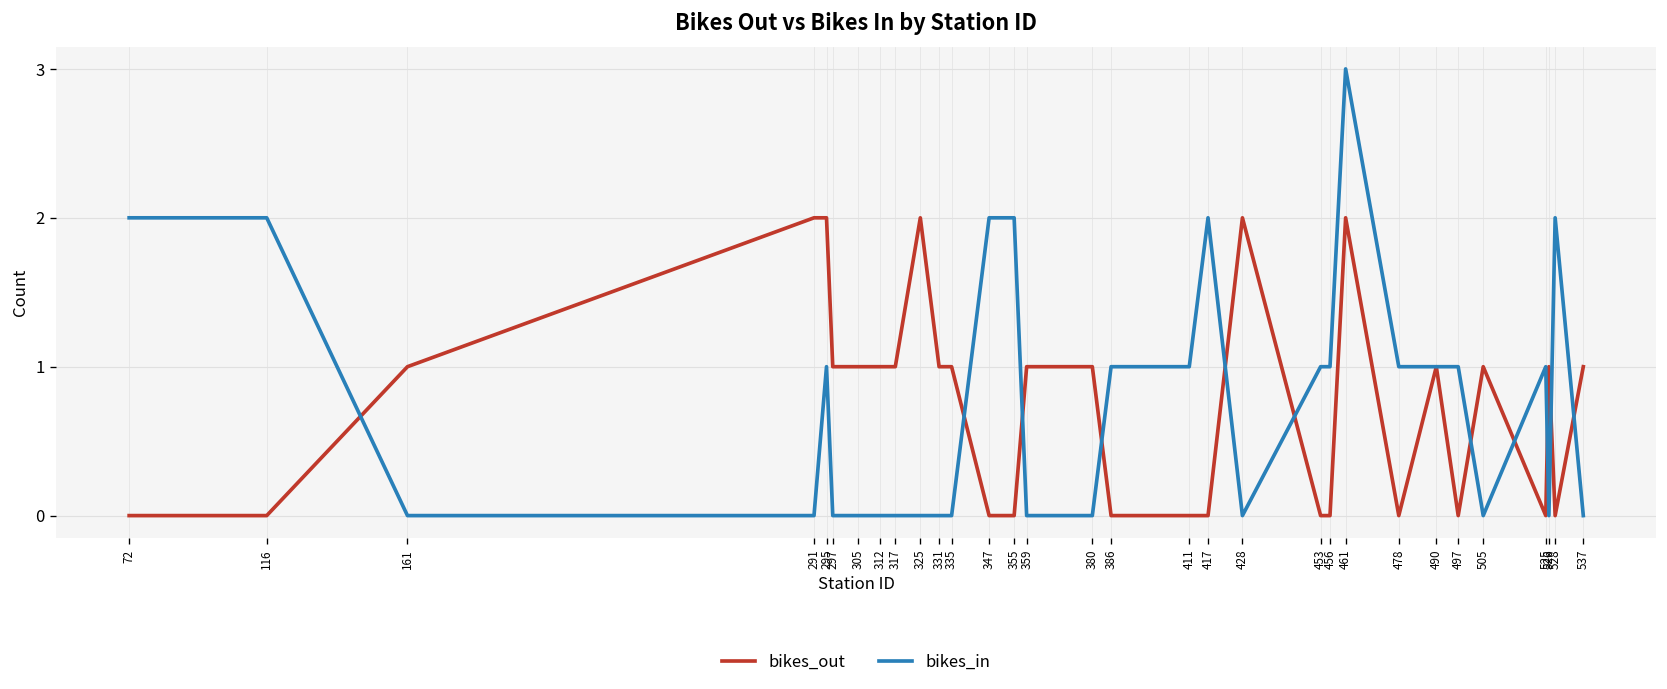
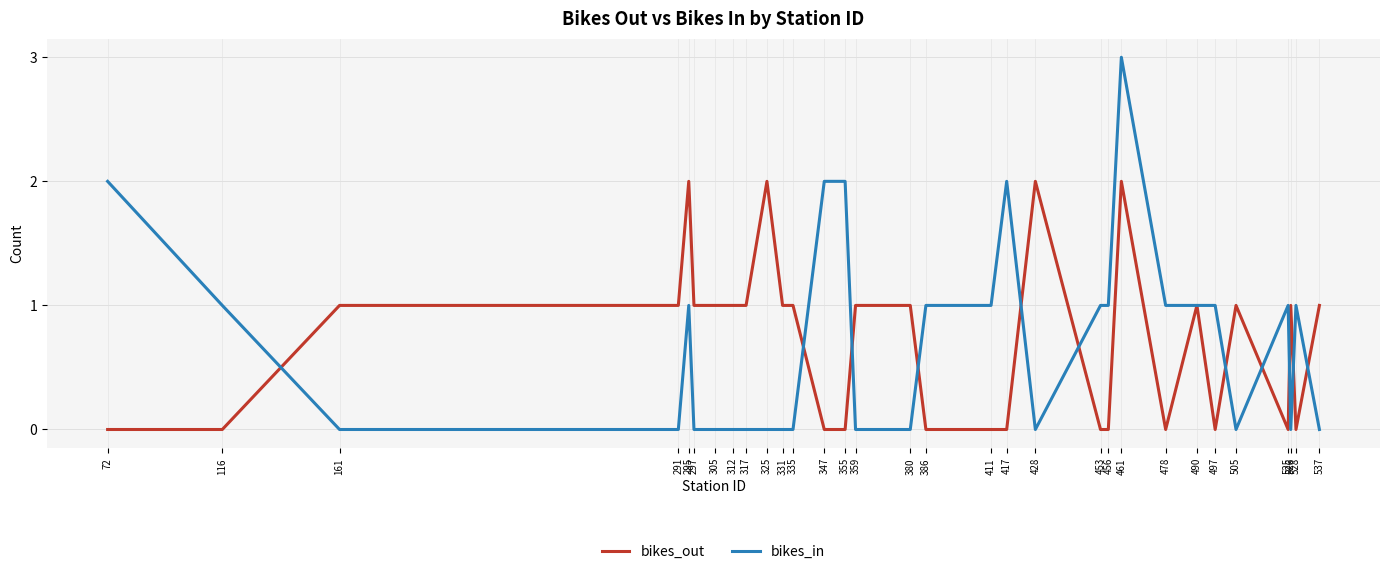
  {
    "bikes_out": {
      "72": 0,
      "116": 0,
      "161": 1,
-     "291": 2,
+     "291": 1,
      "295": 2,
      "297": 1,
      "305": 1,
      "312": 1,
      "317": 1,
      "325": 2,
      "331": 1,
      "335": 1,
      "347": 0,
      "355": 0,
      "359": 1,
      "380": 1,
      "386": 0,
      "411": 0,
      "417": 0,
      "428": 2,
      "453": 0,
      "456": 0,
      "461": 2,
      "478": 0,
      "497": 0,
      "505": 1,
      "525": 0,
      "526": 1,
      "528": 0,
      "537": 1
    },
    "bikes_in": {
      "72": 2,
-     "116": 2,
+     "116": 1,
      "161": 0,
      "291": 0,
      "295": 1,
      "297": 0,
      "305": 0,
      "312": 0,
      "317": 0,
      "325": 0,
      "331": 0,
      "335": 0,
      "347": 2,
      "355": 2,
      "359": 0,
      "380": 0,
      "386": 1,
      "411": 1,
      "417": 2,
      "428": 0,
      "453": 1,
      "456": 1,
      "461": 3,
      "478": 1,
      "497": 1,
      "505": 0,
      "525": 1,
      "526": 0,
-     "528": 2,
+     "528": 1,
      "537": 0
    }
  }
